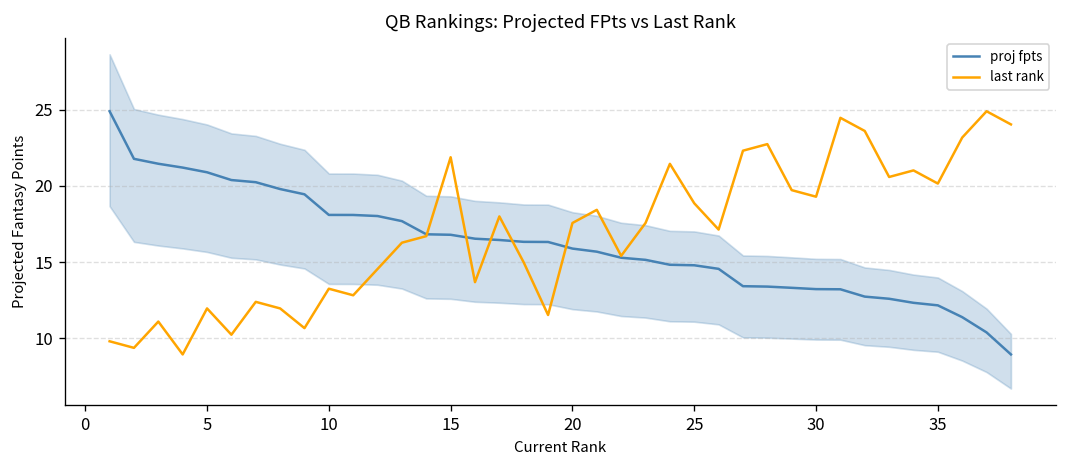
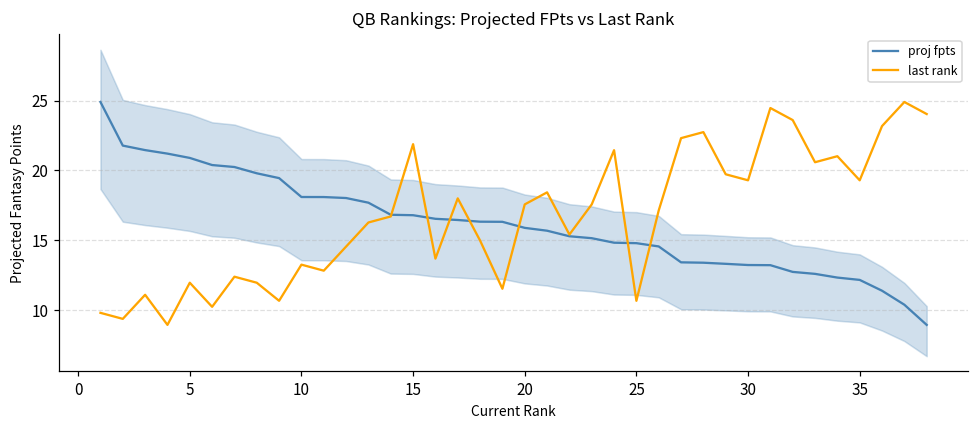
  {
    "last rank": {
      "5": 12.0,
      "10": 13.3,
      "15": 21.9,
      "20": 17.6,
-     "25": 18.9,
+     "25": 10.7,
      "30": 19.3,
-     "35": 20.2
+     "35": 19.3
    }
  }
